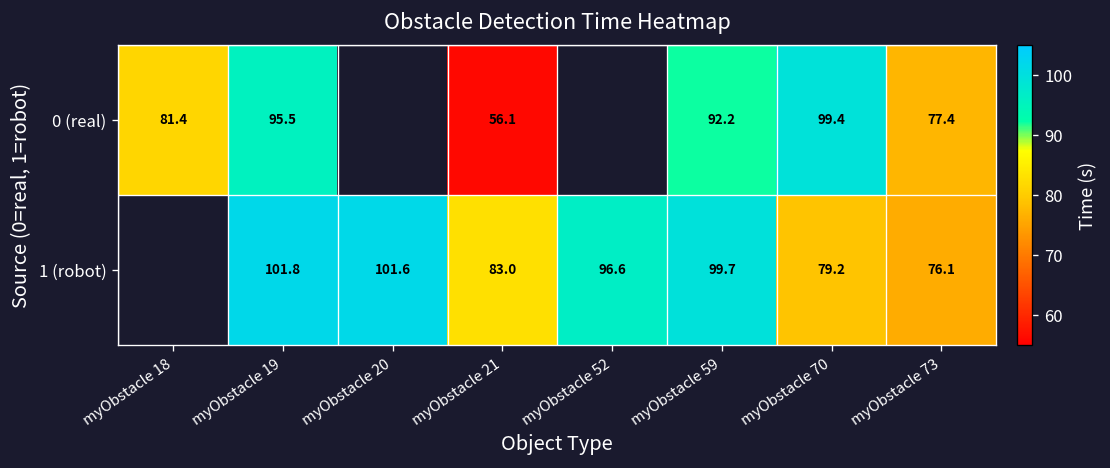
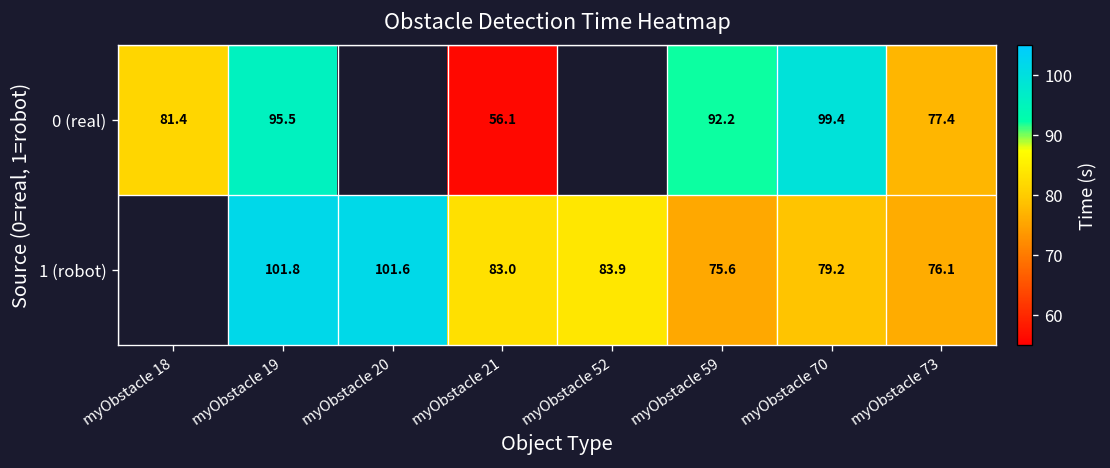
  {
    "0 (real)": {
      "myObstacle 18": 81.4,
      "myObstacle 19": 95.5,
      "myObstacle 21": 56.1,
      "myObstacle 59": 92.2,
      "myObstacle 70": 99.4,
      "myObstacle 73": 77.4
    },
    "1 (robot)": {
      "myObstacle 19": 101.8,
      "myObstacle 20": 101.6,
      "myObstacle 21": 83.0,
-     "myObstacle 52": 96.6,
-     "myObstacle 59": 99.7,
+     "myObstacle 52": 83.9,
+     "myObstacle 59": 75.6,
      "myObstacle 70": 79.2,
      "myObstacle 73": 76.1
    }
  }
